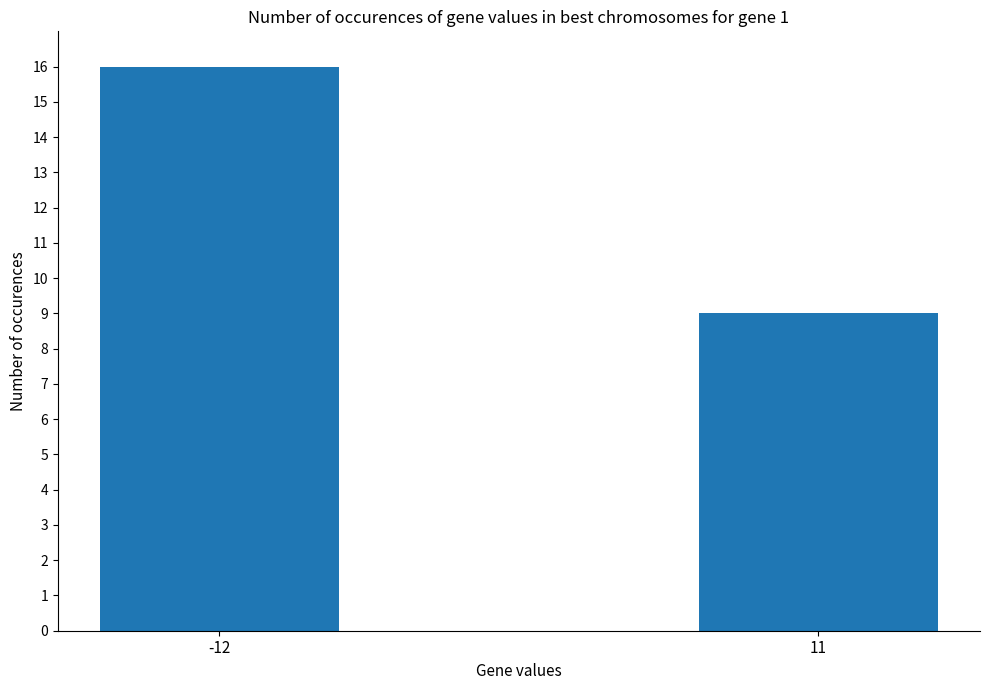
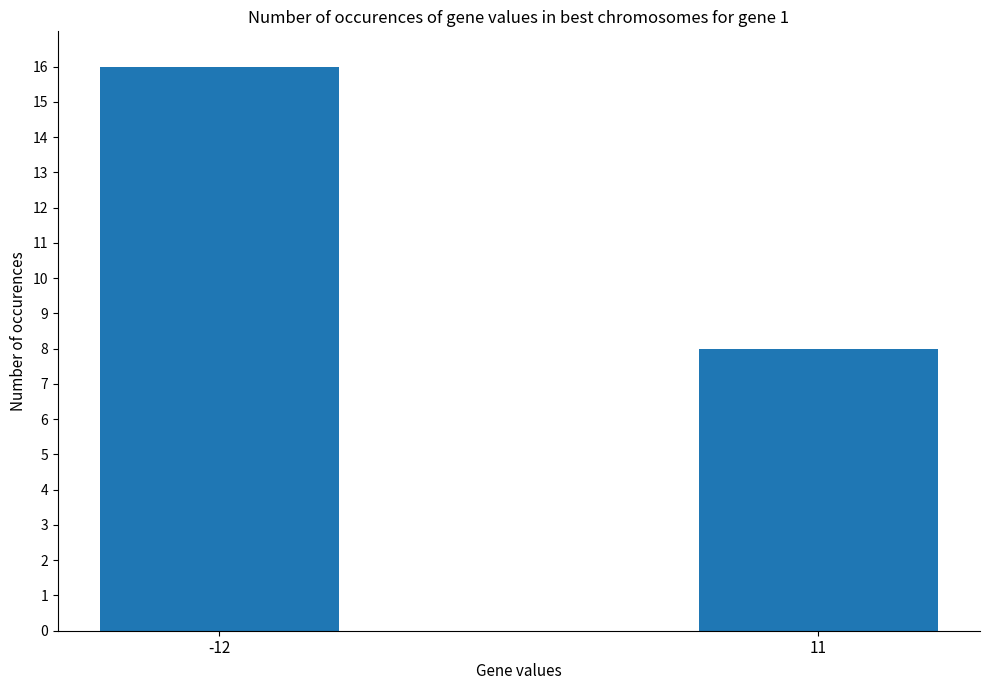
  {
    "-12": 16,
-   "11": 9
+   "11": 8
  }
